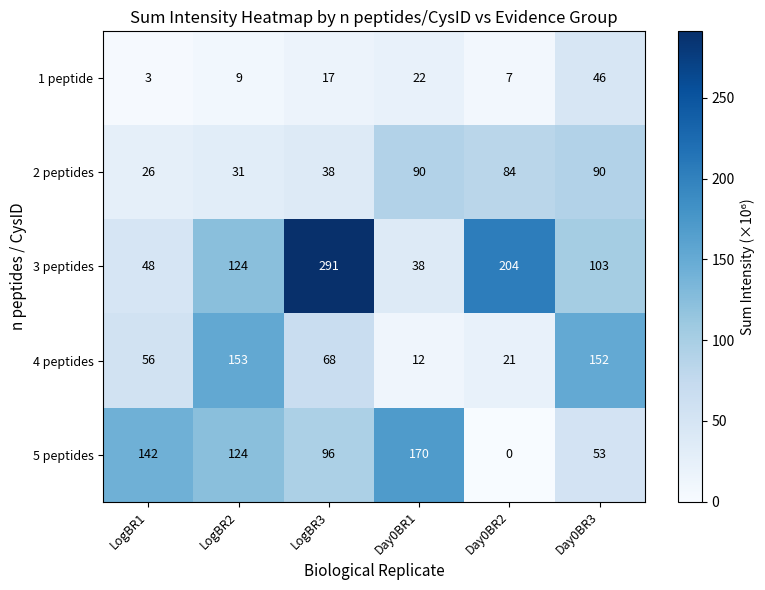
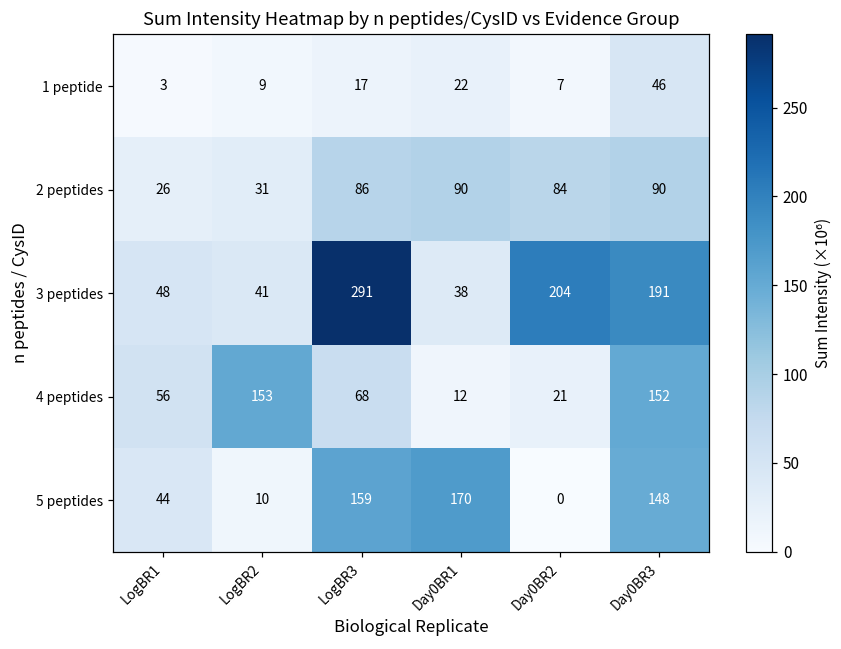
  {
    "1 peptide": {
      "LogBR1": 3,
      "LogBR2": 9,
      "LogBR3": 17,
      "Day0BR1": 22,
      "Day0BR2": 7,
      "Day0BR3": 46
    },
    "2 peptides": {
      "LogBR1": 26,
      "LogBR2": 31,
-     "LogBR3": 38,
+     "LogBR3": 86,
      "Day0BR1": 90,
      "Day0BR2": 84,
      "Day0BR3": 90
    },
    "3 peptides": {
      "LogBR1": 48,
-     "LogBR2": 124,
+     "LogBR2": 41,
      "LogBR3": 291,
      "Day0BR1": 38,
      "Day0BR2": 204,
-     "Day0BR3": 103
+     "Day0BR3": 191
    },
    "4 peptides": {
      "LogBR1": 56,
      "LogBR2": 153,
      "LogBR3": 68,
      "Day0BR1": 12,
      "Day0BR2": 21,
      "Day0BR3": 152
    },
    "5 peptides": {
-     "LogBR1": 142,
-     "LogBR2": 124,
-     "LogBR3": 96,
+     "LogBR1": 44,
+     "LogBR2": 10,
+     "LogBR3": 159,
      "Day0BR1": 170,
      "Day0BR2": 0,
-     "Day0BR3": 53
+     "Day0BR3": 148
    }
  }
